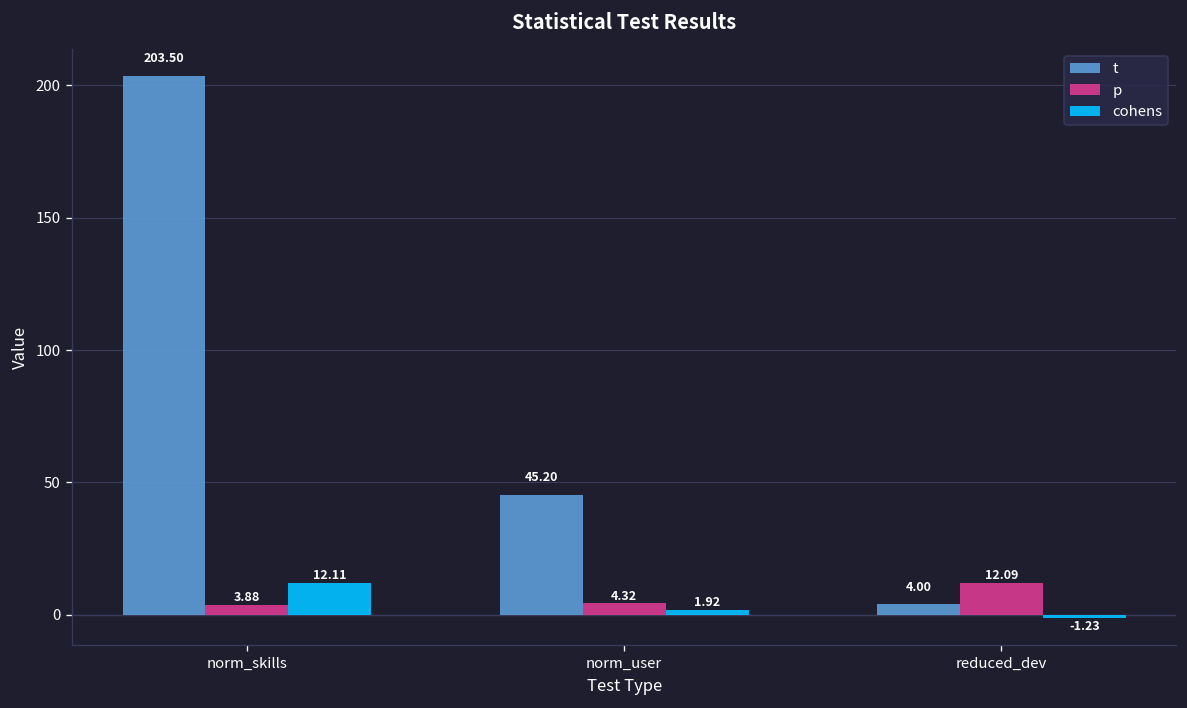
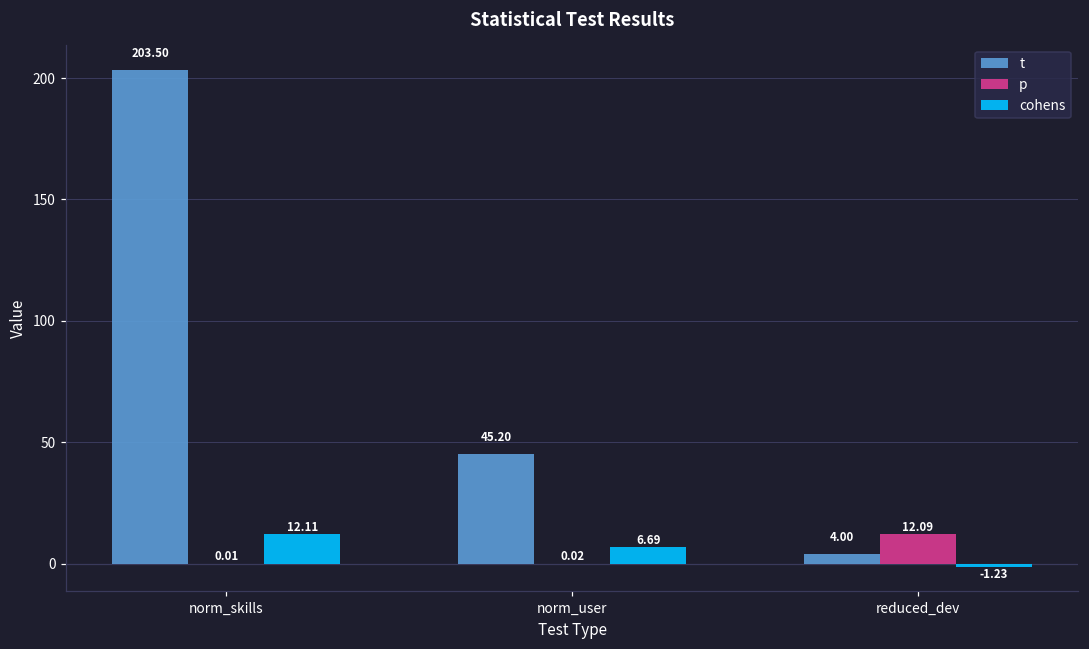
  {
    "t": {
      "norm_skills": 203.50,
      "norm_user": 45.20,
      "reduced_dev": 4.00
    },
    "p": {
-     "norm_skills": 3.88,
-     "norm_user": 4.32,
+     "norm_skills": 0.01,
+     "norm_user": 0.02,
      "reduced_dev": 12.09
    },
    "cohens": {
      "norm_skills": 12.11,
-     "norm_user": 1.92,
+     "norm_user": 6.69,
      "reduced_dev": -1.23
    }
  }
